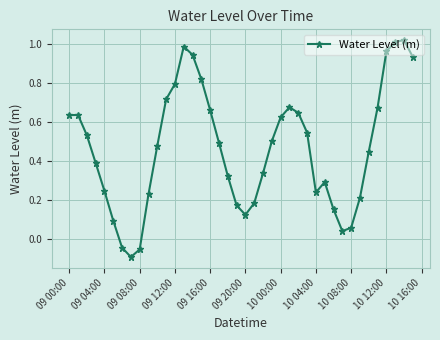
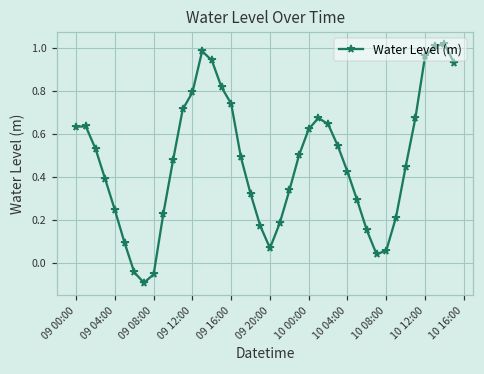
  {
    "09 00:00": 0.63,
    "09 04:00": 0.25,
    "09 08:00": -0.05,
    "09 12:00": 0.79,
-   "09 16:00": 0.66,
-   "09 20:00": 0.12,
+   "09 16:00": 0.74,
+   "09 20:00": 0.07,
    "10 00:00": 0.62,
-   "10 04:00": 0.24,
+   "10 04:00": 0.42,
    "10 08:00": 0.06
  }
